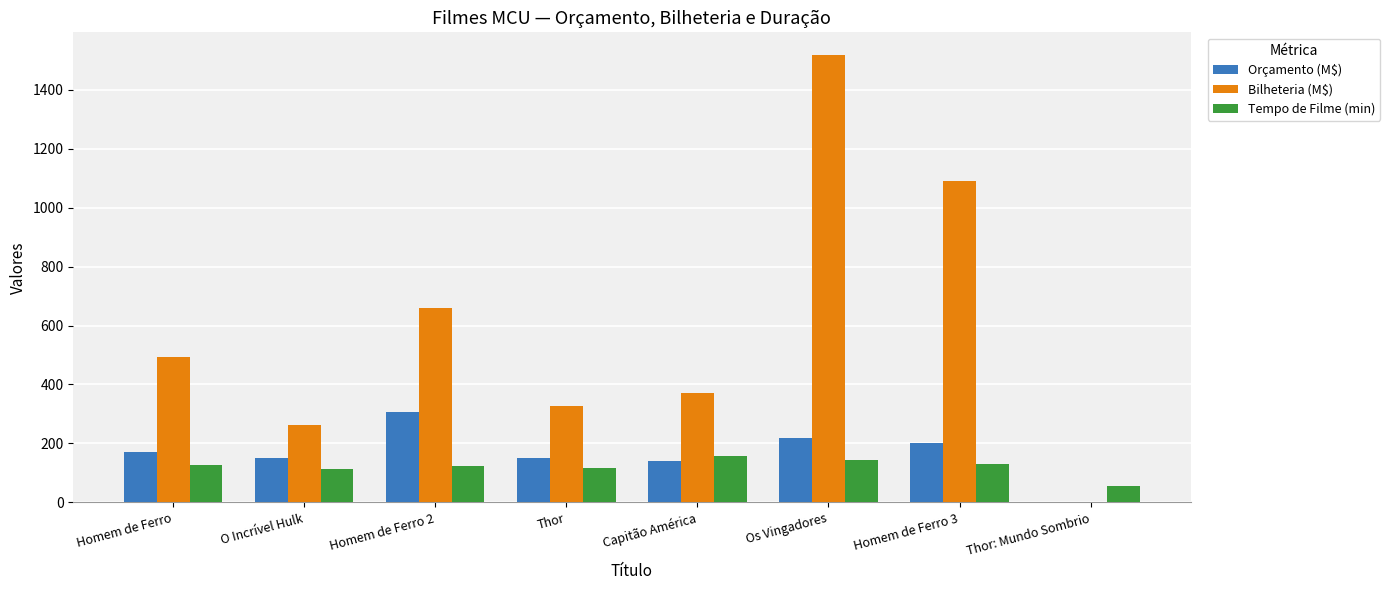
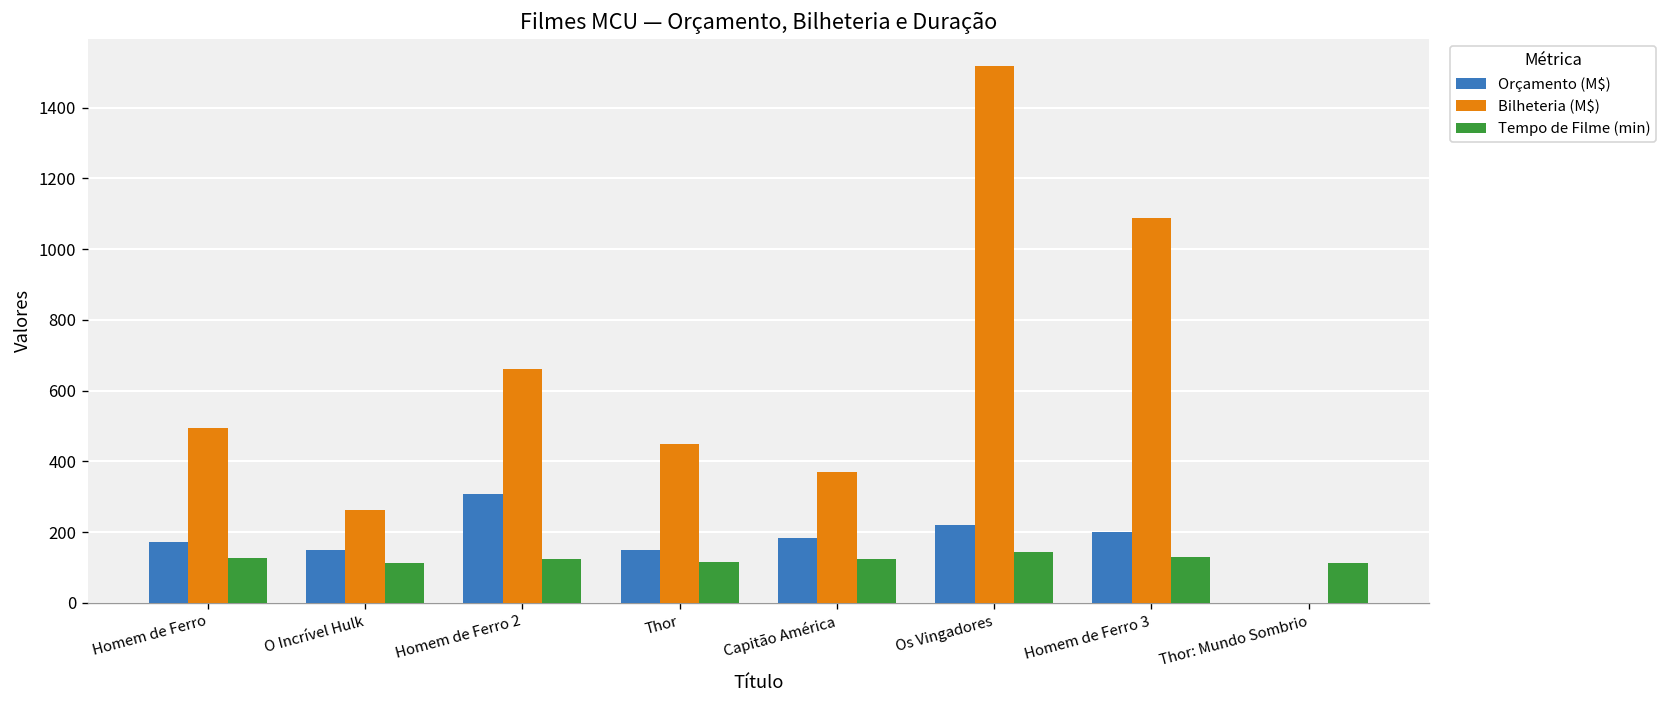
  {
    "Orçamento (M$)": {
      "Homem de Ferro": 170,
      "O Incrível Hulk": 150,
      "Homem de Ferro 2": 310,
      "Thor": 150,
-     "Capitão América": 140,
+     "Capitão América": 180,
      "Os Vingadores": 220,
      "Homem de Ferro 3": 200,
      "Thor: Mundo Sombrio": 0
    },
    "Bilheteria (M$)": {
      "Homem de Ferro": 490,
      "O Incrível Hulk": 260,
      "Homem de Ferro 2": 660,
-     "Thor": 330,
+     "Thor": 450,
      "Capitão América": 370,
      "Os Vingadores": 1520,
      "Homem de Ferro 3": 1090,
      "Thor: Mundo Sombrio": 0
    },
    "Tempo de Filme (min)": {
      "Homem de Ferro": 130,
      "O Incrível Hulk": 110,
      "Homem de Ferro 2": 120,
      "Thor": 120,
-     "Capitão América": 160,
+     "Capitão América": 120,
      "Os Vingadores": 140,
      "Homem de Ferro 3": 130,
-     "Thor: Mundo Sombrio": 60
+     "Thor: Mundo Sombrio": 110
    }
  }
